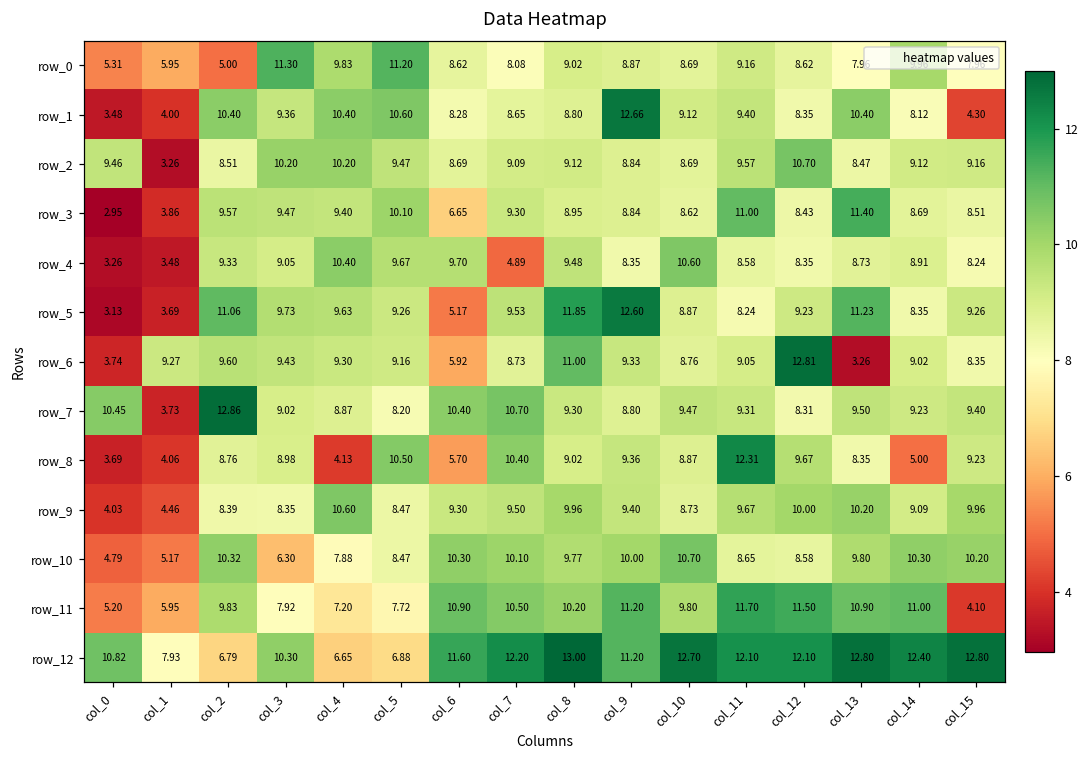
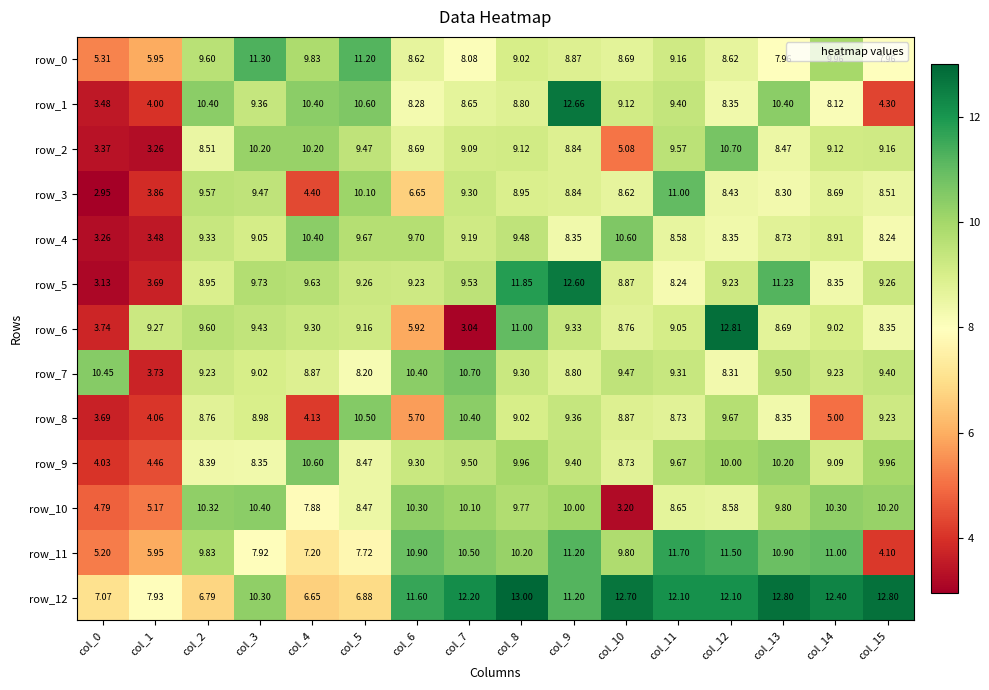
  {
    "row_0": {
      "col_0": 5.31,
      "col_1": 5.95,
-     "col_2": 5.00,
+     "col_2": 9.60,
      "col_3": 11.30,
      "col_4": 9.83,
      "col_5": 11.20,
      "col_6": 8.62,
      "col_7": 8.08,
      "col_8": 9.02,
      "col_9": 8.87,
      "col_10": 8.69,
      "col_11": 9.16,
      "col_12": 8.62
    },
    "row_2": {
-     "col_0": 9.46,
+     "col_0": 3.37,
      "col_1": 3.26,
      "col_2": 8.51,
      "col_3": 10.20,
      "col_4": 10.20,
      "col_5": 9.47,
      "col_6": 8.69,
      "col_7": 9.09,
      "col_8": 9.12,
      "col_9": 8.84,
-     "col_10": 8.69,
+     "col_10": 5.08,
      "col_11": 9.57,
      "col_12": 10.70,
      "col_13": 8.47,
      "col_14": 9.12,
      "col_15": 9.16
    },
    "row_3": {
      "col_0": 2.95,
      "col_1": 3.86,
      "col_2": 9.57,
      "col_3": 9.47,
-     "col_4": 9.40,
+     "col_4": 4.40,
      "col_5": 10.10,
      "col_6": 6.65,
      "col_7": 9.30,
      "col_8": 8.95,
      "col_9": 8.84,
      "col_10": 8.62,
      "col_11": 11.00,
      "col_12": 8.43,
-     "col_13": 11.40,
+     "col_13": 8.30,
      "col_14": 8.69,
      "col_15": 8.51
    },
    "row_4": {
      "col_0": 3.26,
      "col_1": 3.48,
      "col_2": 9.33,
      "col_3": 9.05,
      "col_4": 10.40,
      "col_5": 9.67,
      "col_6": 9.70,
-     "col_7": 4.89,
+     "col_7": 9.19,
      "col_8": 9.48,
      "col_9": 8.35,
      "col_10": 10.60,
      "col_11": 8.58,
      "col_12": 8.35,
      "col_13": 8.73,
      "col_14": 8.91,
      "col_15": 8.24
    },
    "row_5": {
      "col_0": 3.13,
      "col_1": 3.69,
-     "col_2": 11.06,
+     "col_2": 8.95,
      "col_3": 9.73,
      "col_4": 9.63,
      "col_5": 9.26,
-     "col_6": 5.17,
+     "col_6": 9.23,
      "col_7": 9.53,
      "col_8": 11.85,
      "col_9": 12.60,
      "col_10": 8.87,
      "col_11": 8.24,
      "col_12": 9.23,
      "col_13": 11.23,
      "col_14": 8.35,
      "col_15": 9.26
    },
    "row_6": {
      "col_0": 3.74,
      "col_1": 9.27,
      "col_2": 9.60,
      "col_3": 9.43,
      "col_4": 9.30,
      "col_5": 9.16,
      "col_6": 5.92,
-     "col_7": 8.73,
+     "col_7": 3.04,
      "col_8": 11.00,
      "col_9": 9.33,
      "col_10": 8.76,
      "col_11": 9.05,
      "col_12": 12.81,
-     "col_13": 3.26,
+     "col_13": 8.69,
      "col_14": 9.02,
      "col_15": 8.35
    },
    "row_7": {
      "col_0": 10.45,
      "col_1": 3.73,
-     "col_2": 12.86,
+     "col_2": 9.23,
      "col_3": 9.02,
      "col_4": 8.87,
      "col_5": 8.20,
      "col_6": 10.40,
      "col_7": 10.70,
      "col_8": 9.30,
      "col_9": 8.80,
      "col_10": 9.47,
      "col_11": 9.31,
      "col_12": 8.31,
      "col_13": 9.50,
      "col_14": 9.23,
      "col_15": 9.40
    },
    "row_8": {
      "col_0": 3.69,
      "col_1": 4.06,
      "col_2": 8.76,
      "col_3": 8.98,
      "col_4": 4.13,
      "col_5": 10.50,
      "col_6": 5.70,
      "col_7": 10.40,
      "col_8": 9.02,
      "col_9": 9.36,
      "col_10": 8.87,
-     "col_11": 12.31,
+     "col_11": 8.73,
      "col_12": 9.67,
      "col_13": 8.35,
      "col_14": 5.00,
      "col_15": 9.23
    },
    "row_10": {
      "col_0": 4.79,
      "col_1": 5.17,
      "col_2": 10.32,
-     "col_3": 6.30,
+     "col_3": 10.40,
      "col_4": 7.88,
      "col_5": 8.47,
      "col_6": 10.30,
      "col_7": 10.10,
      "col_8": 9.77,
      "col_9": 10.00,
-     "col_10": 10.70,
+     "col_10": 3.20,
      "col_11": 8.65,
      "col_12": 8.58,
      "col_13": 9.80,
      "col_14": 10.30,
      "col_15": 10.20
    },
    "row_12": {
-     "col_0": 10.82,
+     "col_0": 7.07,
      "col_1": 7.93,
      "col_2": 6.79,
      "col_3": 10.30,
      "col_4": 6.65,
      "col_5": 6.88,
      "col_6": 11.60,
      "col_7": 12.20,
      "col_8": 13.00,
      "col_9": 11.20,
      "col_10": 12.70,
      "col_11": 12.10,
      "col_12": 12.10,
      "col_13": 12.80,
      "col_14": 12.40,
      "col_15": 12.80
    }
  }
